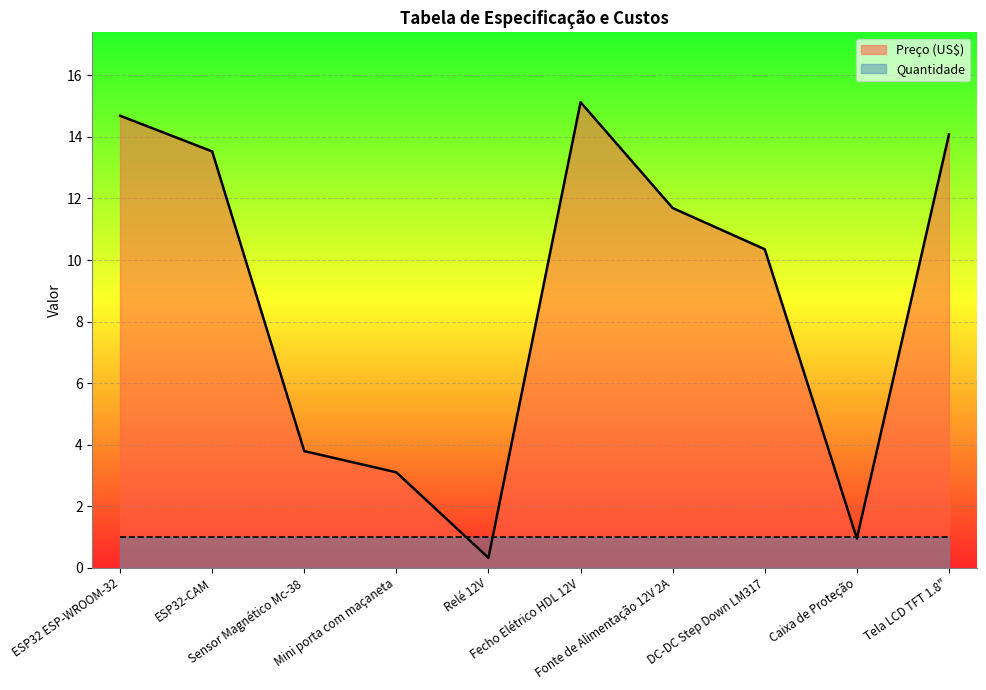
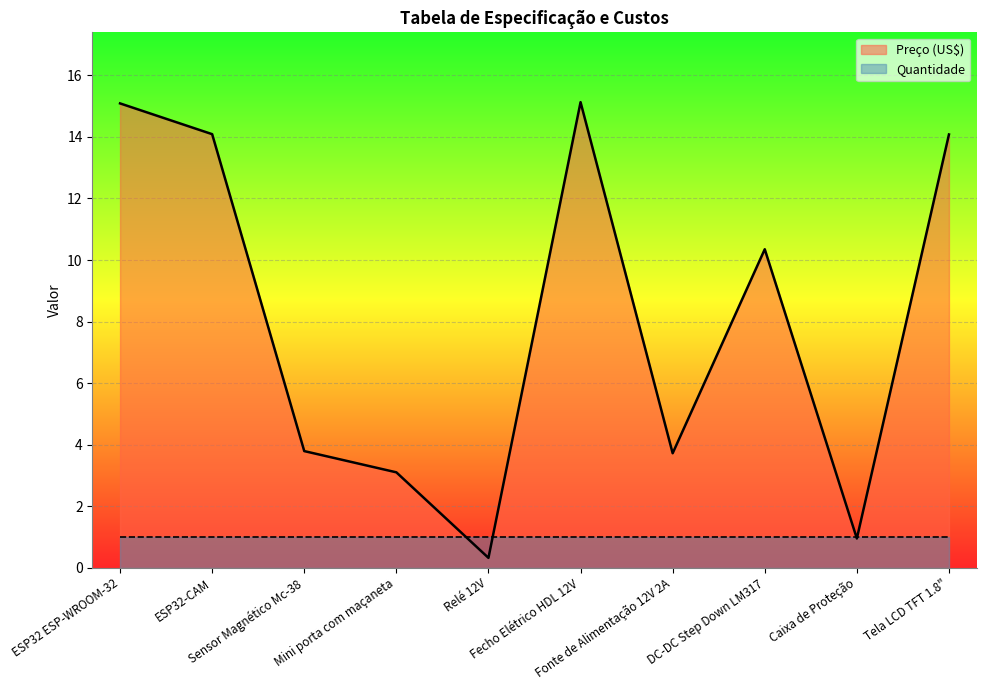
  {
    "Preço (US$)": {
-     "ESP32 ESP-WROOM-32": 14.7,
-     "ESP32-CAM": 13.5,
+     "ESP32 ESP-WROOM-32": 15.1,
+     "ESP32-CAM": 14.1,
      "Sensor Magnético Mc-38": 3.8,
      "Mini porta com maçaneta": 3.1,
      "Relé 12V": 0.3,
      "Fecho Elétrico HDL 12V": 15.1,
-     "Fonte de Alimentação 12V 2A": 11.7,
+     "Fonte de Alimentação 12V 2A": 3.7,
      "DC-DC Step Down LM317": 10.4,
      "Tela LCD TFT 1.8\"": 14.1
    },
    "Quantidade": {
      "ESP32 ESP-WROOM-32": 1.0,
      "ESP32-CAM": 1.0,
      "Sensor Magnético Mc-38": 1.0,
      "Mini porta com maçaneta": 1.0,
      "Relé 12V": 1.0,
      "Fecho Elétrico HDL 12V": 1.0,
      "Fonte de Alimentação 12V 2A": 1.0,
      "DC-DC Step Down LM317": 1.0,
      "Tela LCD TFT 1.8\"": 1.0
    }
  }
